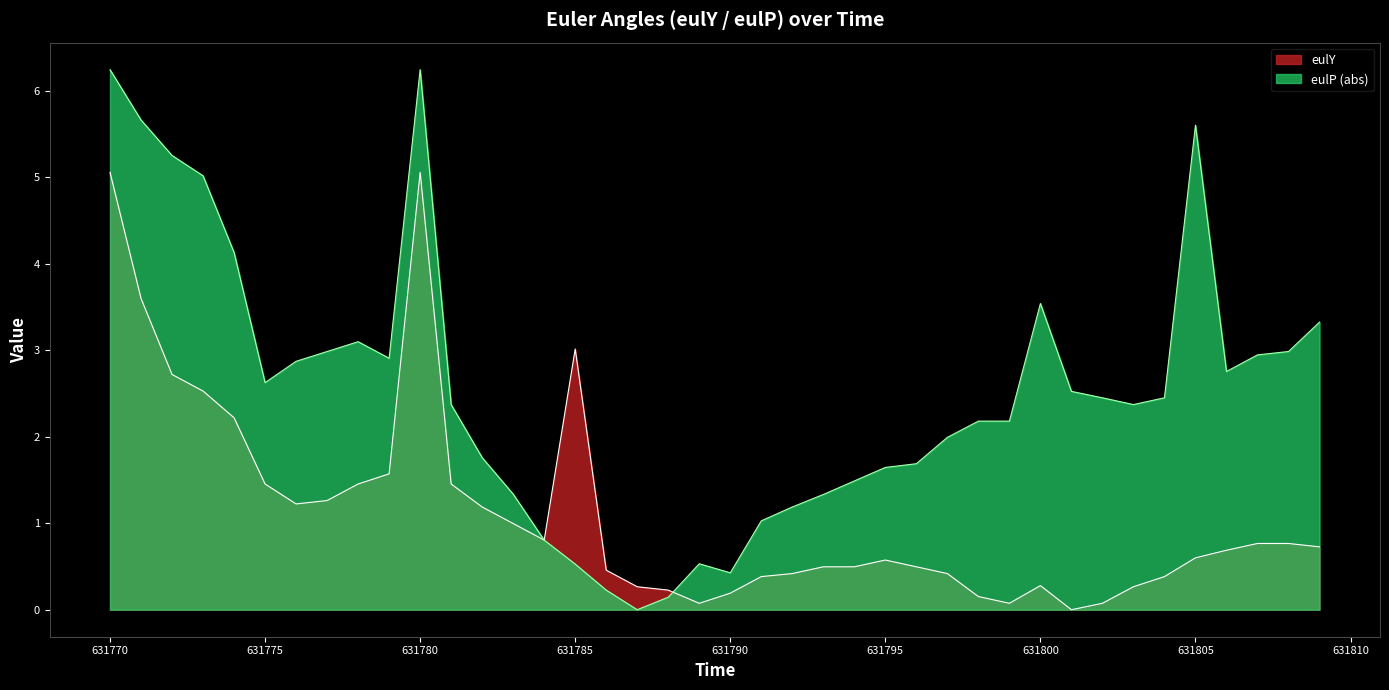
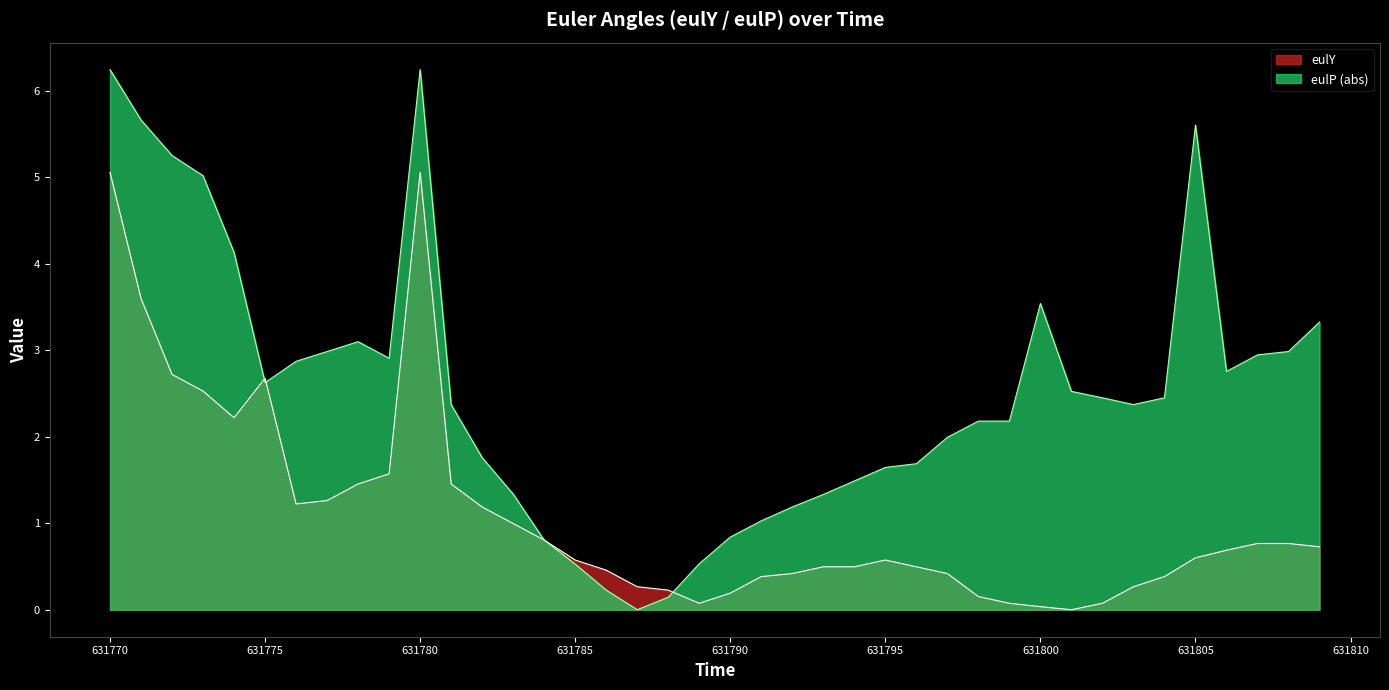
  {
    "eulY": {
      "631770": 5.1,
-     "631775": 1.5,
+     "631775": 2.7,
      "631780": 5.1,
-     "631785": 3.0,
+     "631785": 0.6,
      "631790": 0.2,
      "631795": 0.6,
-     "631800": 0.3,
+     "631800": 0.0,
      "631805": 0.6
    },
    "eulP (abs)": {
      "631770": 6.2,
      "631775": 2.6,
      "631780": 6.2,
      "631785": 0.5,
-     "631790": 0.4,
+     "631790": 0.8,
      "631795": 1.6,
      "631800": 3.5,
      "631805": 5.6
    }
  }
